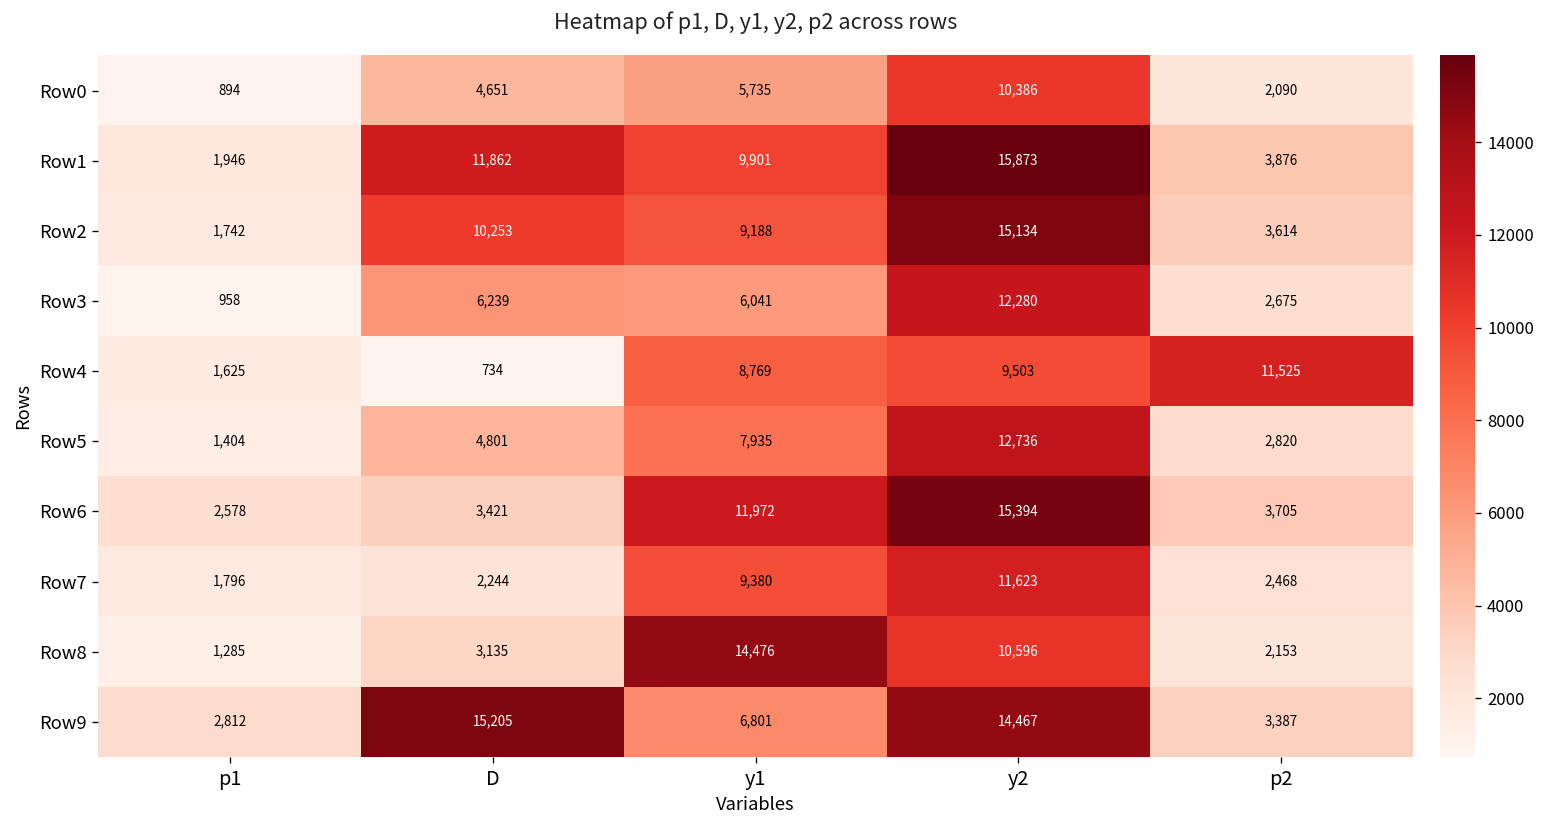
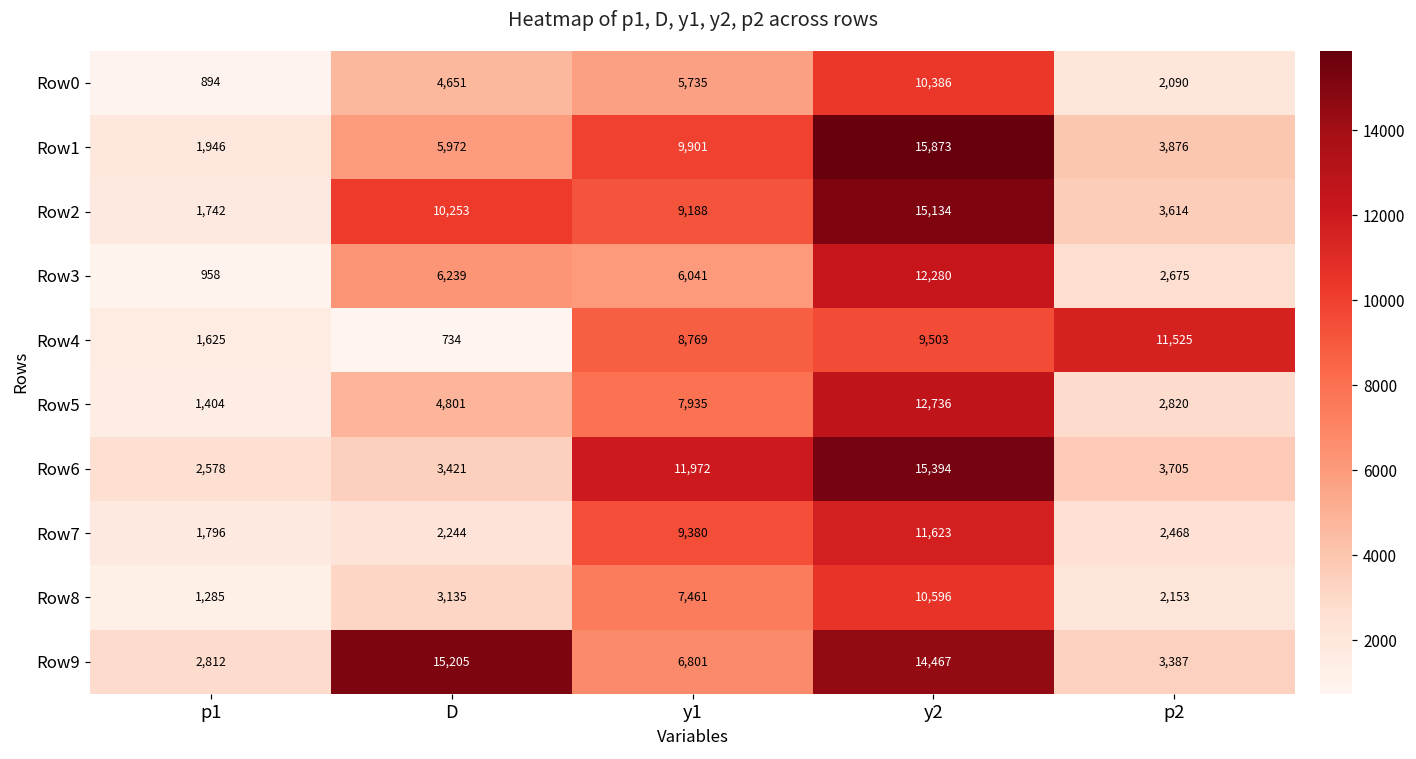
  {
    "Row0": {
      "p1": "894",
      "D": "4,651",
      "y1": "5,735",
      "y2": "10,386",
      "p2": "2,090"
    },
    "Row1": {
      "p1": "1,946",
-     "D": "11,862",
+     "D": "5,972",
      "y1": "9,901",
      "y2": "15,873",
      "p2": "3,876"
    },
    "Row2": {
      "p1": "1,742",
      "D": "10,253",
      "y1": "9,188",
      "y2": "15,134",
      "p2": "3,614"
    },
    "Row3": {
      "p1": "958",
      "D": "6,239",
      "y1": "6,041",
      "y2": "12,280",
      "p2": "2,675"
    },
    "Row4": {
      "p1": "1,625",
      "D": "734",
      "y1": "8,769",
      "y2": "9,503",
      "p2": "11,525"
    },
    "Row5": {
      "p1": "1,404",
      "D": "4,801",
      "y1": "7,935",
      "y2": "12,736",
      "p2": "2,820"
    },
    "Row6": {
      "p1": "2,578",
      "D": "3,421",
      "y1": "11,972",
      "y2": "15,394",
      "p2": "3,705"
    },
    "Row7": {
      "p1": "1,796",
      "D": "2,244",
      "y1": "9,380",
      "y2": "11,623",
      "p2": "2,468"
    },
    "Row8": {
      "p1": "1,285",
      "D": "3,135",
-     "y1": "14,476",
+     "y1": "7,461",
      "y2": "10,596",
      "p2": "2,153"
    },
    "Row9": {
      "p1": "2,812",
      "D": "15,205",
      "y1": "6,801",
      "y2": "14,467",
      "p2": "3,387"
    }
  }
